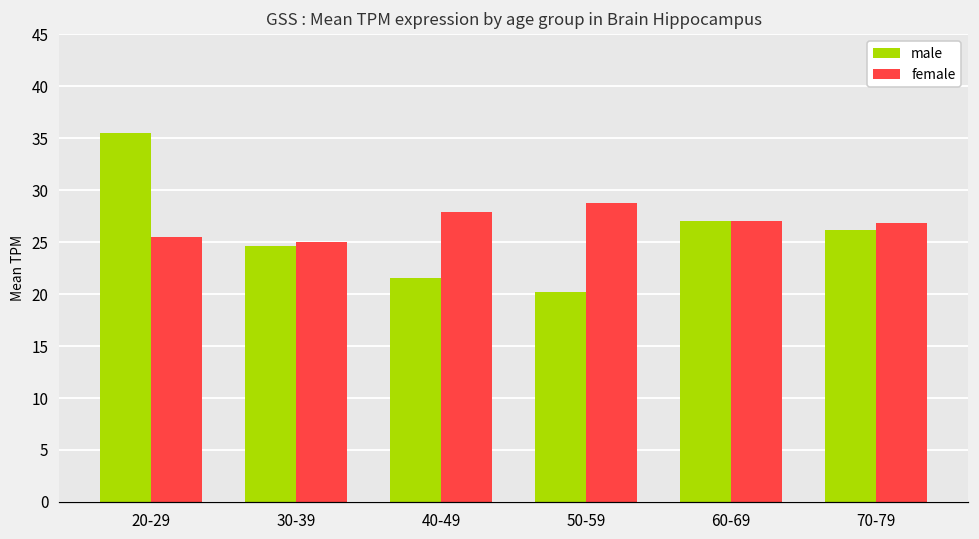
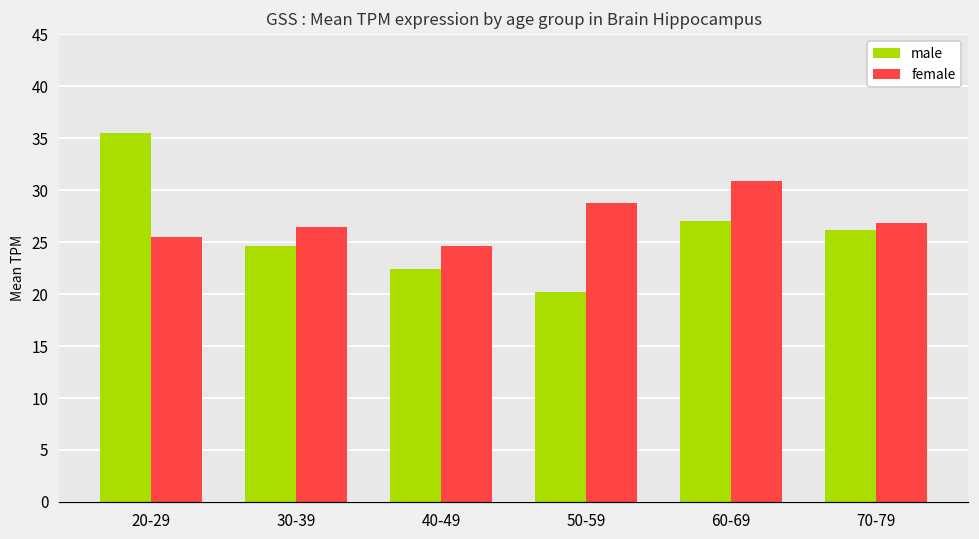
  {
    "male": {
      "20-29": 36,
      "30-39": 25,
-     "40-49": 21.6,
+     "40-49": 22.5,
      "50-59": 20,
      "60-69": 27,
      "70-79": 26
    },
    "female": {
      "20-29": 26,
-     "30-39": 25,
-     "40-49": 28,
+     "30-39": 26,
+     "40-49": 25,
      "50-59": 29,
-     "60-69": 27,
+     "60-69": 31,
      "70-79": 27
    }
  }
